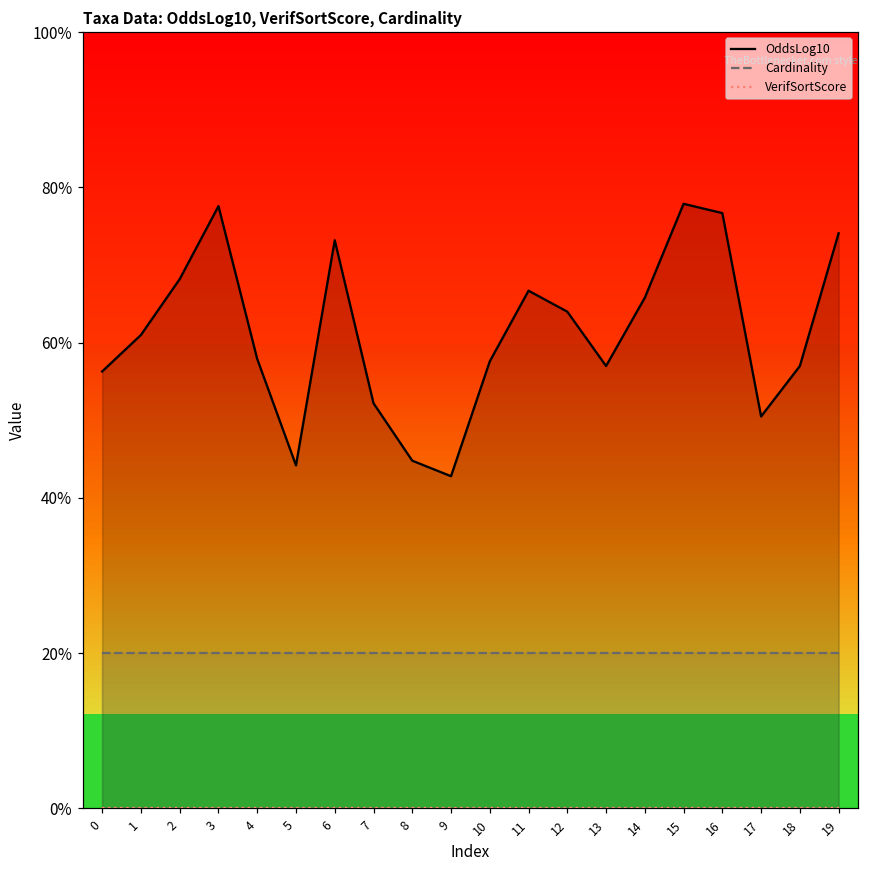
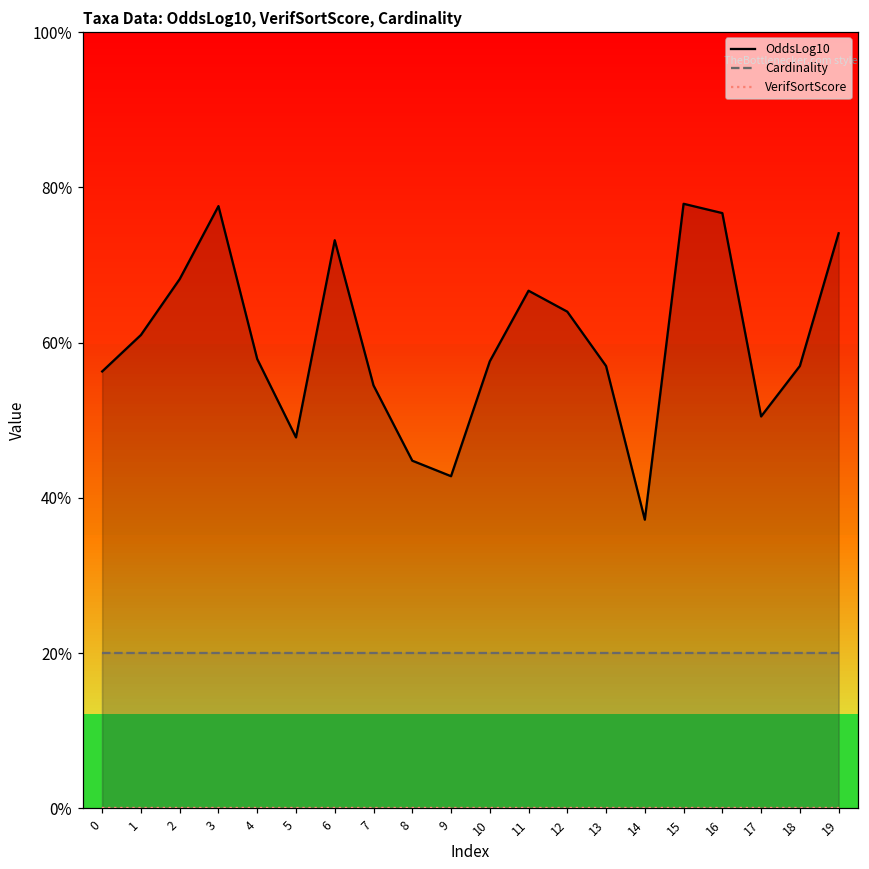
  {
    "OddsLog10": {
      "0": "56%",
      "1": "61%",
      "2": "68%",
      "3": "78%",
      "4": "58%",
-     "5": "44%",
+     "5": "48%",
      "6": "73%",
-     "7": "52%",
+     "7": "55%",
      "8": "45%",
      "9": "43%",
      "10": "58%",
      "11": "67%",
      "12": "64%",
      "13": "57%",
-     "14": "66%",
+     "14": "37%",
      "15": "78%",
      "16": "77%",
      "17": "51%",
      "18": "57%",
      "19": "74%"
    }
  }
